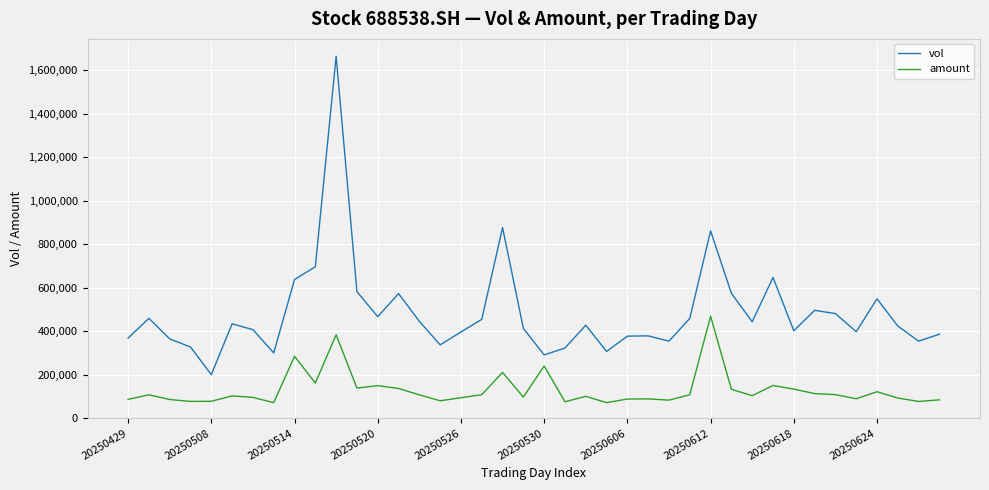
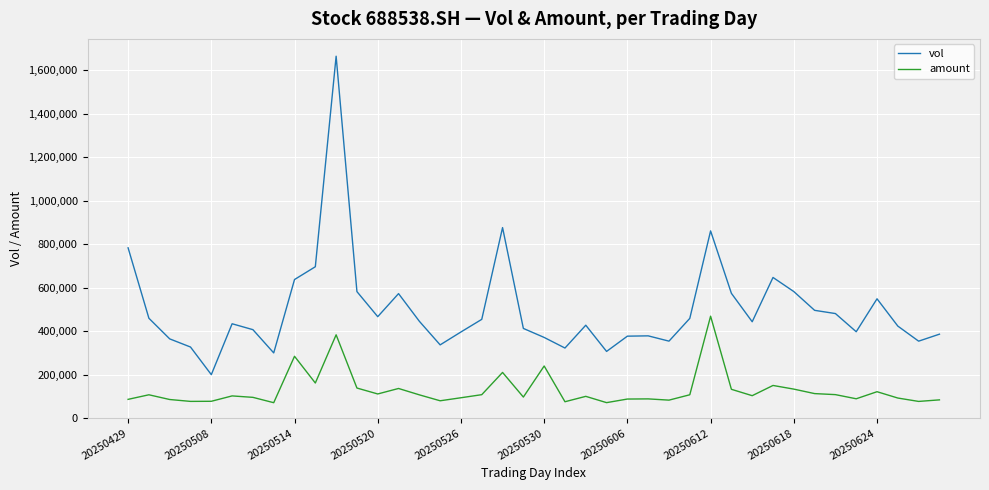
  {
    "vol": {
-     "20250429": "370,000",
+     "20250429": "780,000",
      "20250508": "200,000",
      "20250514": "640,000",
      "20250520": "470,000",
      "20250526": "400,000",
-     "20250530": "290,000",
+     "20250530": "370,000",
      "20250606": "380,000",
      "20250612": "860,000",
-     "20250618": "400,000",
+     "20250618": "580,000",
      "20250624": "550,000"
    },
    "amount": {
      "20250429": "90,000",
      "20250508": "80,000",
      "20250514": "280,000",
-     "20250520": "150,000",
+     "20250520": "110,000",
      "20250526": "90,000",
      "20250530": "240,000",
      "20250606": "90,000",
      "20250612": "470,000",
      "20250618": "130,000",
      "20250624": "120,000"
    }
  }
